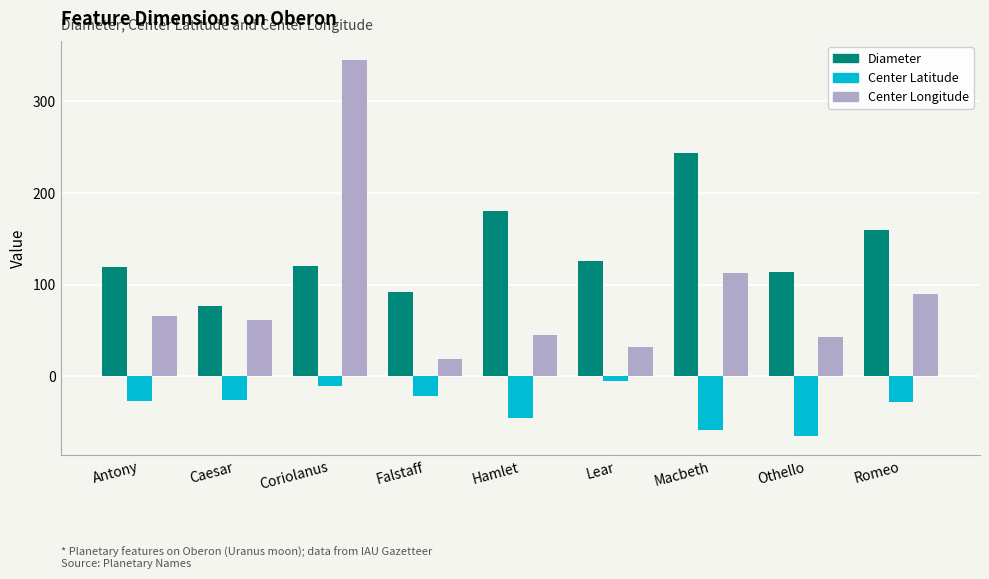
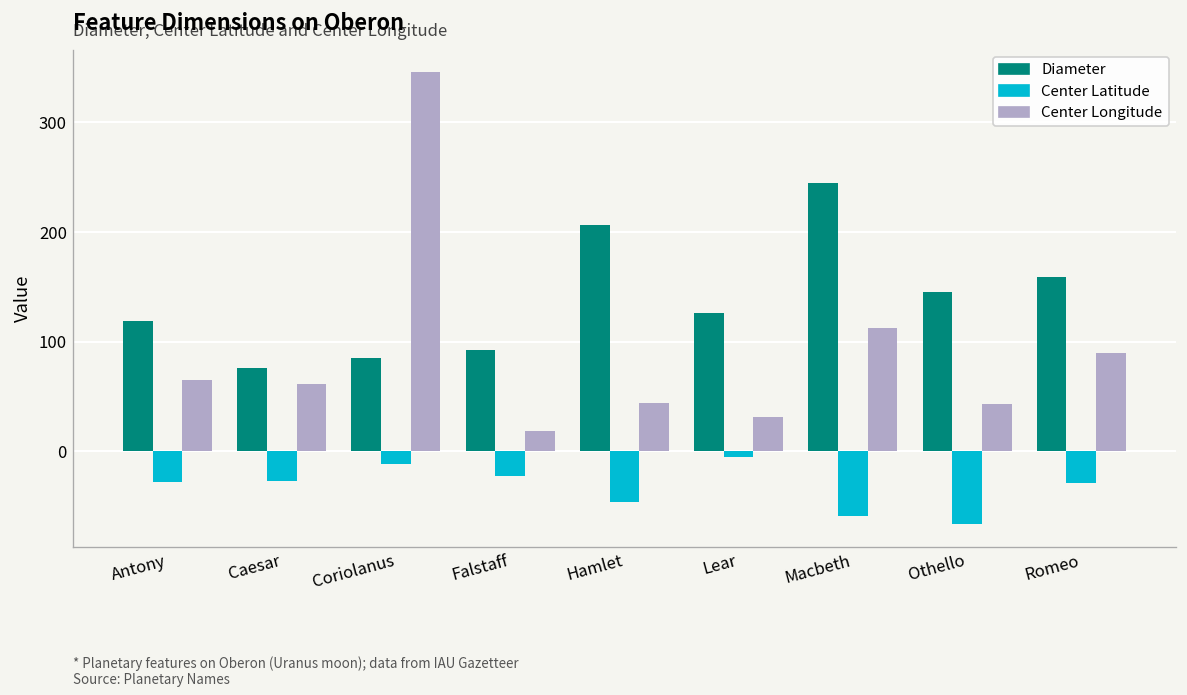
  {
    "Diameter": {
      "Antony": 120,
      "Caesar": 80,
-     "Coriolanus": 120,
+     "Coriolanus": 90,
      "Falstaff": 90,
-     "Hamlet": 180,
+     "Hamlet": 210,
      "Lear": 130,
      "Macbeth": 240,
-     "Othello": 110,
+     "Othello": 150,
      "Romeo": 160
    }
  }
